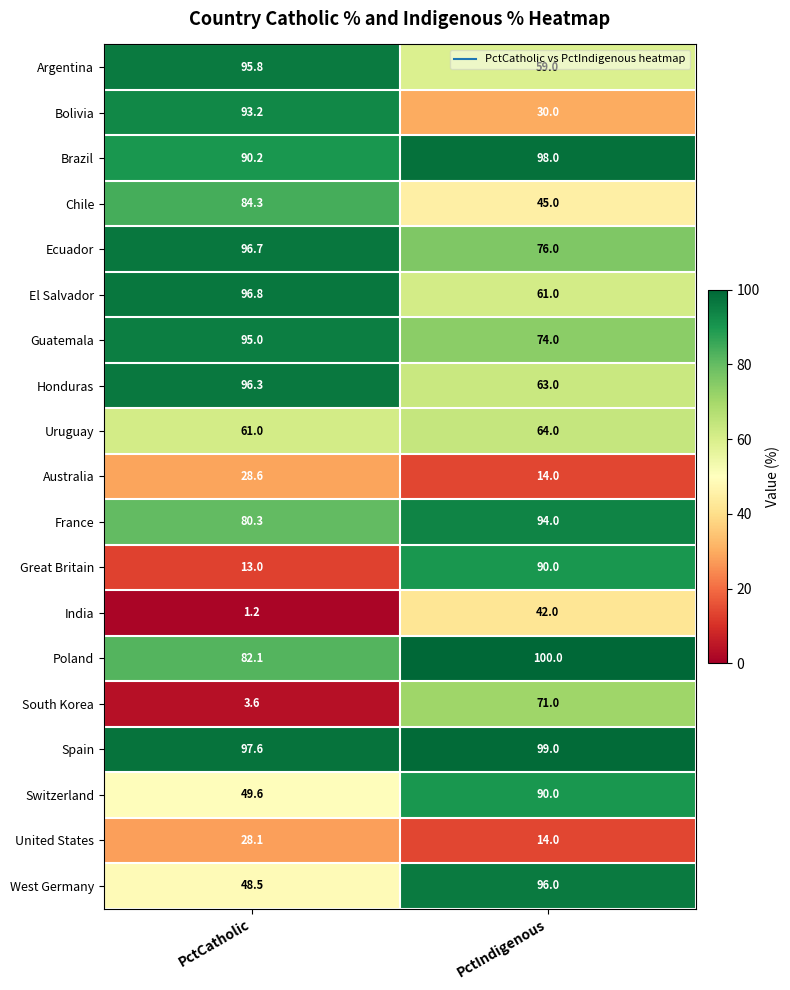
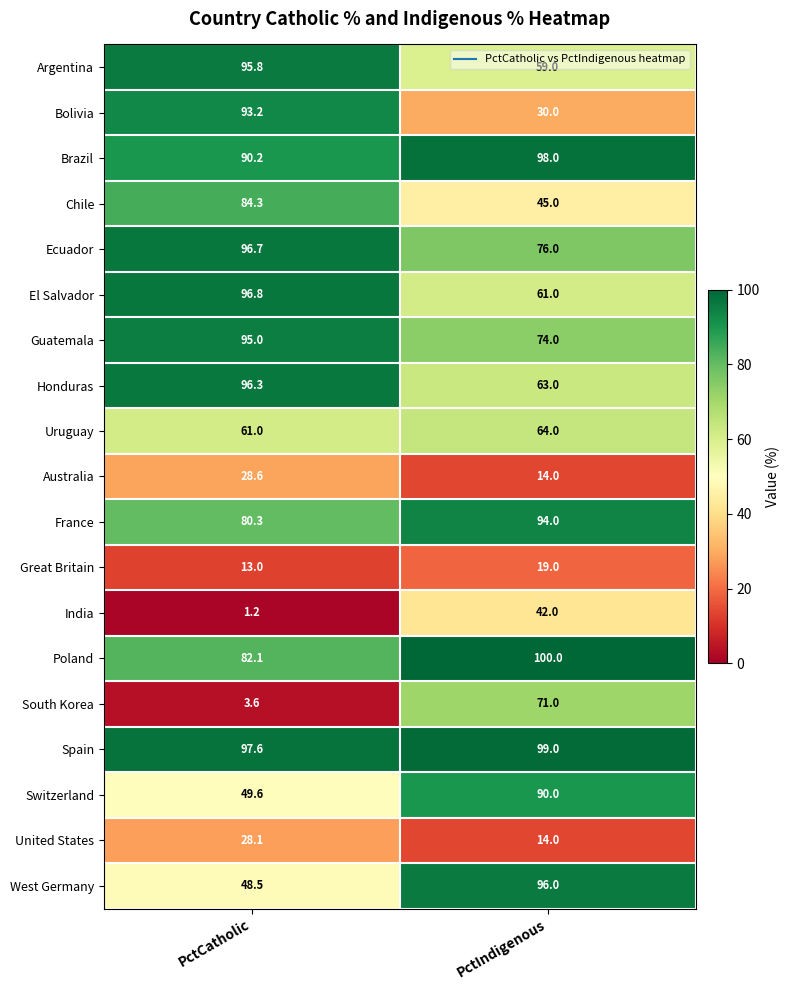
  {
    "Argentina": {
      "PctCatholic": 95.8
    },
    "Bolivia": {
      "PctCatholic": 93.2,
      "PctIndigenous": 30.0
    },
    "Brazil": {
      "PctCatholic": 90.2,
      "PctIndigenous": 98.0
    },
    "Chile": {
      "PctCatholic": 84.3,
      "PctIndigenous": 45.0
    },
    "Ecuador": {
      "PctCatholic": 96.7,
      "PctIndigenous": 76.0
    },
    "El Salvador": {
      "PctCatholic": 96.8,
      "PctIndigenous": 61.0
    },
    "Guatemala": {
      "PctCatholic": 95.0,
      "PctIndigenous": 74.0
    },
    "Honduras": {
      "PctCatholic": 96.3,
      "PctIndigenous": 63.0
    },
    "Uruguay": {
      "PctCatholic": 61.0,
      "PctIndigenous": 64.0
    },
    "Australia": {
      "PctCatholic": 28.6,
      "PctIndigenous": 14.0
    },
    "France": {
      "PctCatholic": 80.3,
      "PctIndigenous": 94.0
    },
    "Great Britain": {
      "PctCatholic": 13.0,
-     "PctIndigenous": 90.0
+     "PctIndigenous": 19.0
    },
    "India": {
      "PctCatholic": 1.2,
      "PctIndigenous": 42.0
    },
    "Poland": {
      "PctCatholic": 82.1,
      "PctIndigenous": 100.0
    },
    "South Korea": {
      "PctCatholic": 3.6,
      "PctIndigenous": 71.0
    },
    "Spain": {
      "PctCatholic": 97.6,
      "PctIndigenous": 99.0
    },
    "Switzerland": {
      "PctCatholic": 49.6,
      "PctIndigenous": 90.0
    },
    "United States": {
      "PctCatholic": 28.1,
      "PctIndigenous": 14.0
    },
    "West Germany": {
      "PctCatholic": 48.5,
      "PctIndigenous": 96.0
    }
  }
